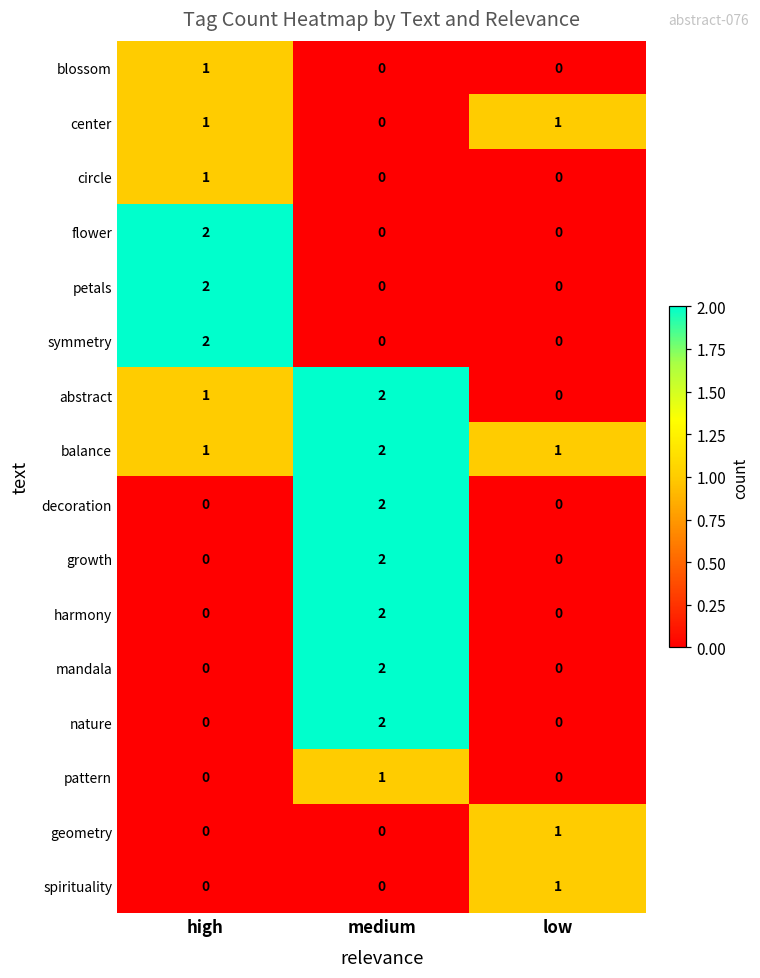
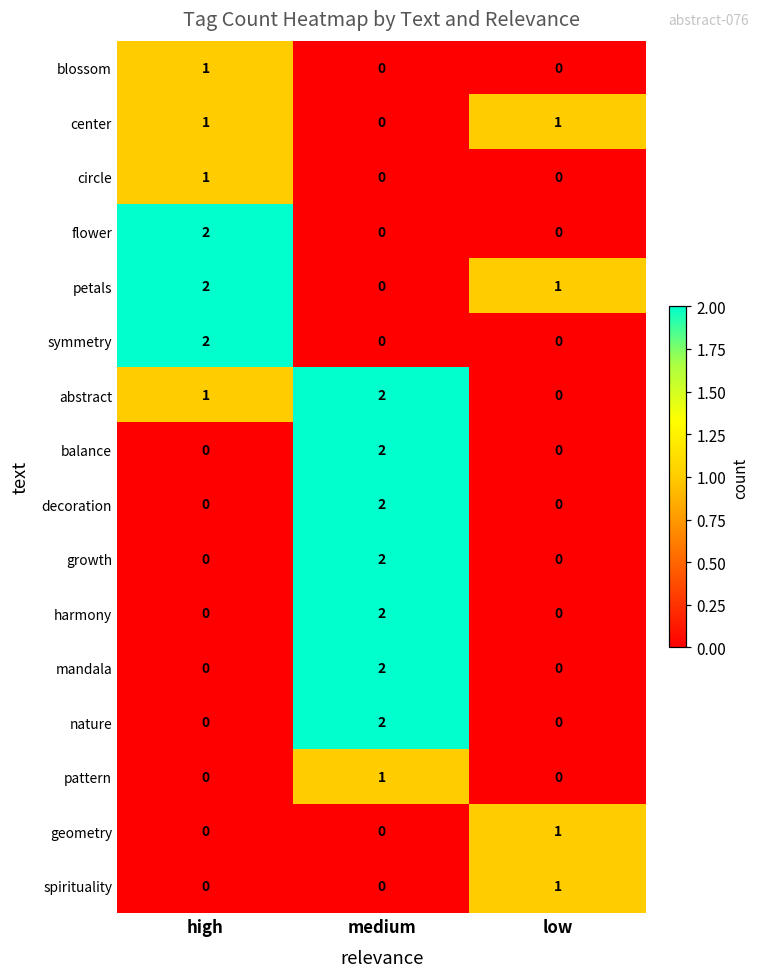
  {
    "blossom": {
      "high": 1,
      "medium": 0,
      "low": 0
    },
    "center": {
      "high": 1,
      "medium": 0,
      "low": 1
    },
    "circle": {
      "high": 1,
      "medium": 0,
      "low": 0
    },
    "flower": {
      "high": 2,
      "medium": 0,
      "low": 0
    },
    "petals": {
      "high": 2,
      "medium": 0,
-     "low": 0
+     "low": 1
    },
    "symmetry": {
      "high": 2,
      "medium": 0,
      "low": 0
    },
    "abstract": {
      "high": 1,
      "medium": 2,
      "low": 0
    },
    "balance": {
-     "high": 1,
+     "high": 0,
      "medium": 2,
-     "low": 1
+     "low": 0
    },
    "decoration": {
      "high": 0,
      "medium": 2,
      "low": 0
    },
    "growth": {
      "high": 0,
      "medium": 2,
      "low": 0
    },
    "harmony": {
      "high": 0,
      "medium": 2,
      "low": 0
    },
    "mandala": {
      "high": 0,
      "medium": 2,
      "low": 0
    },
    "nature": {
      "high": 0,
      "medium": 2,
      "low": 0
    },
    "pattern": {
      "high": 0,
      "medium": 1,
      "low": 0
    },
    "geometry": {
      "high": 0,
      "medium": 0,
      "low": 1
    },
    "spirituality": {
      "high": 0,
      "medium": 0,
      "low": 1
    }
  }
